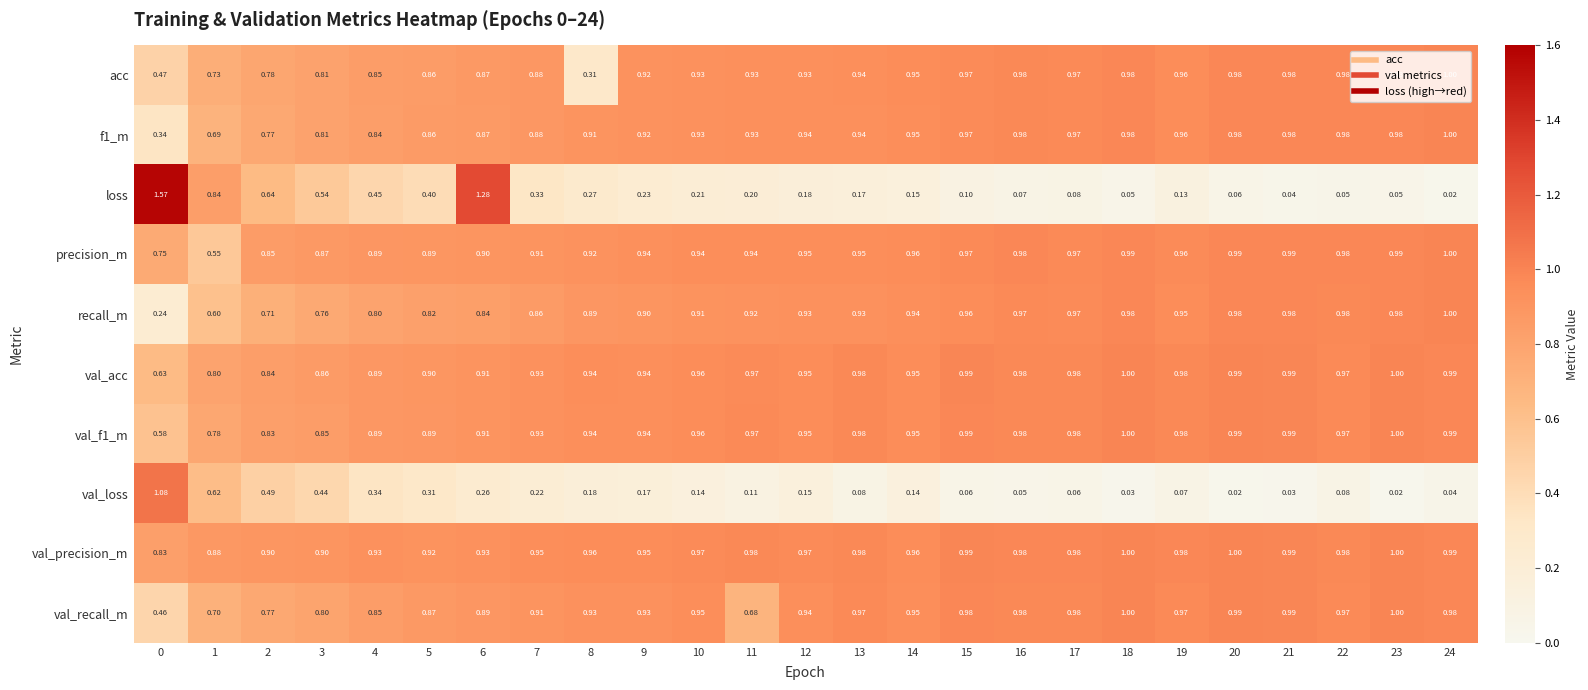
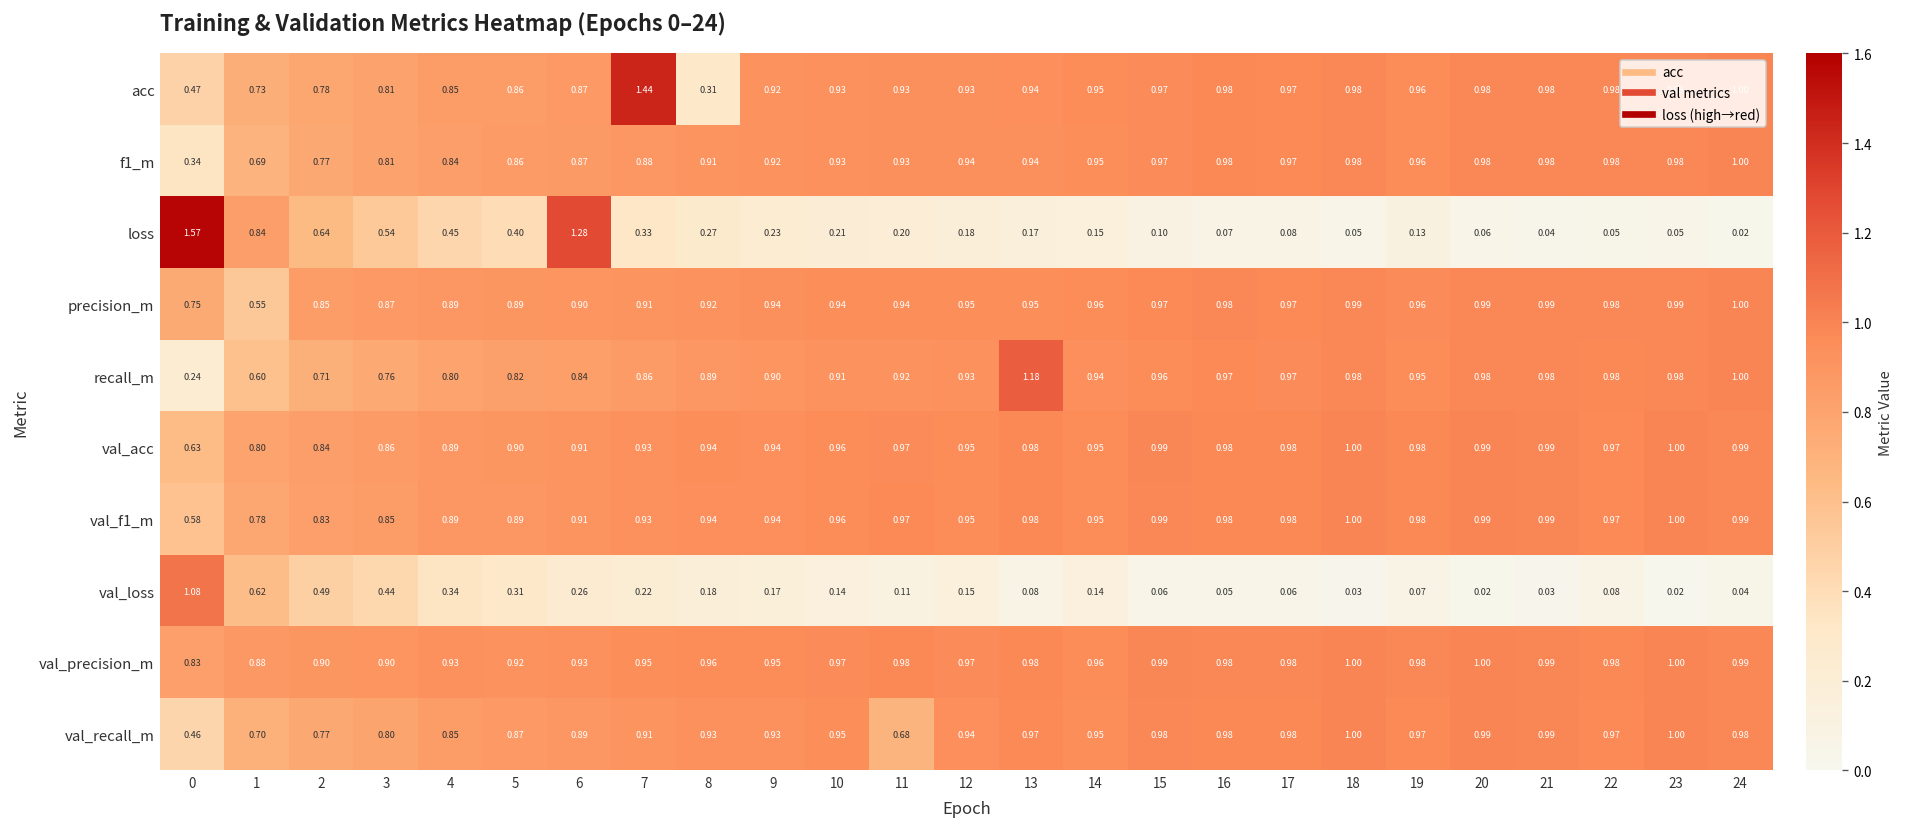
  {
    "acc": {
      "0": 0.47,
      "1": 0.73,
      "2": 0.78,
      "3": 0.81,
      "4": 0.85,
      "5": 0.86,
      "6": 0.87,
-     "7": 0.88,
+     "7": 1.44,
      "8": 0.31,
      "9": 0.92,
      "10": 0.93,
      "11": 0.93,
      "12": 0.93,
      "13": 0.94,
      "14": 0.95,
      "15": 0.97,
      "16": 0.98,
      "17": 0.97,
      "18": 0.98,
      "19": 0.96,
      "20": 0.98,
      "21": 0.98
    },
    "recall_m": {
      "0": 0.24,
      "1": 0.60,
      "2": 0.71,
      "3": 0.76,
      "4": 0.80,
      "5": 0.82,
      "6": 0.84,
      "7": 0.86,
      "8": 0.89,
      "9": 0.90,
      "10": 0.91,
      "11": 0.92,
      "12": 0.93,
-     "13": 0.93,
+     "13": 1.18,
      "14": 0.94,
      "15": 0.96,
      "16": 0.97,
      "17": 0.97,
      "18": 0.98,
      "19": 0.95,
      "20": 0.98,
      "21": 0.98,
      "22": 0.98,
      "23": 0.98,
      "24": 1.00
    }
  }
